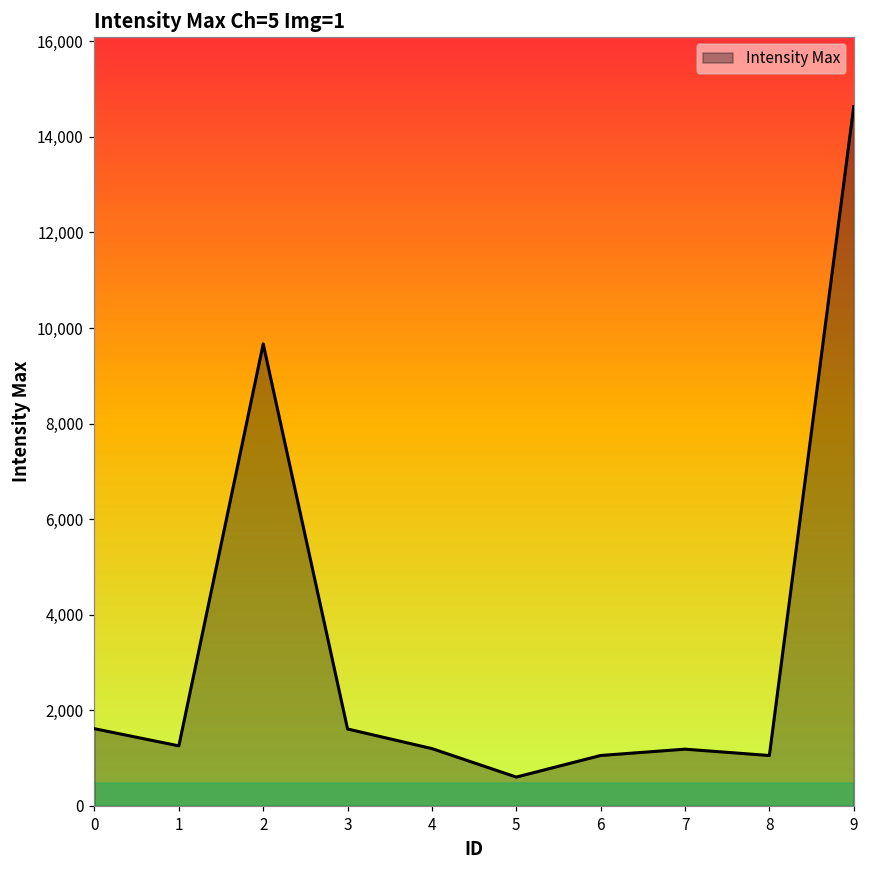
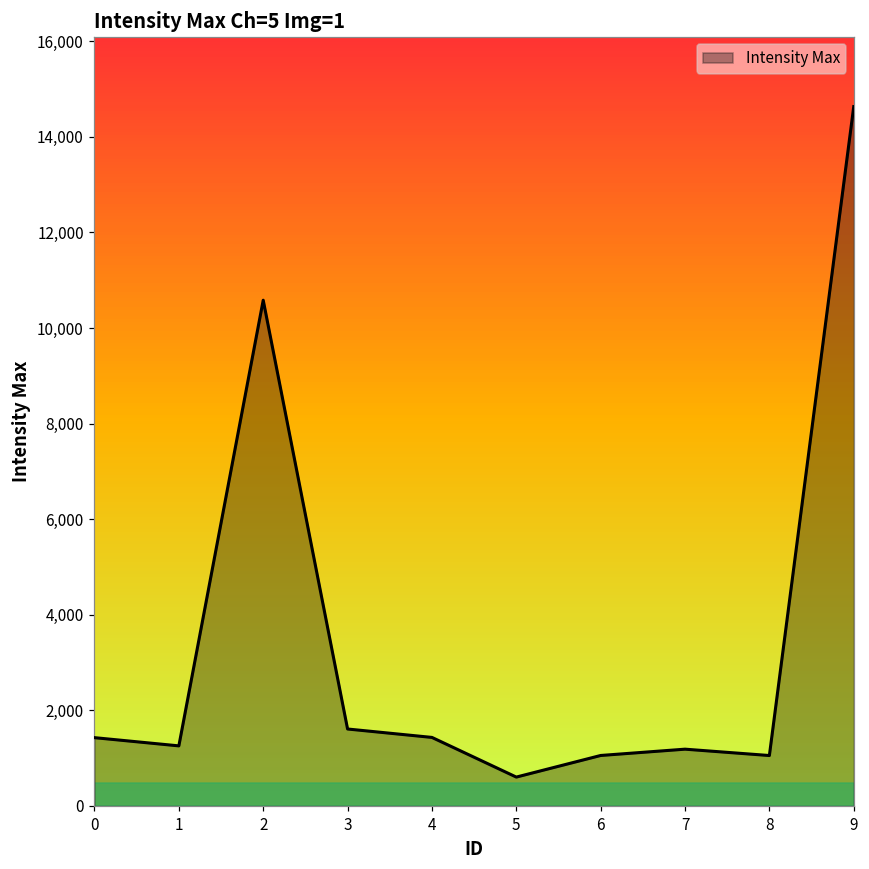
  {
-   "0": "1,600",
+   "0": "1,400",
    "1": "1,300",
-   "2": "9,700",
+   "2": "10,600",
    "3": "1,600",
-   "4": "1,200",
+   "4": "1,400",
    "5": "600",
    "6": "1,100",
    "7": "1,200",
    "8": "1,100",
    "9": "14,600"
  }
